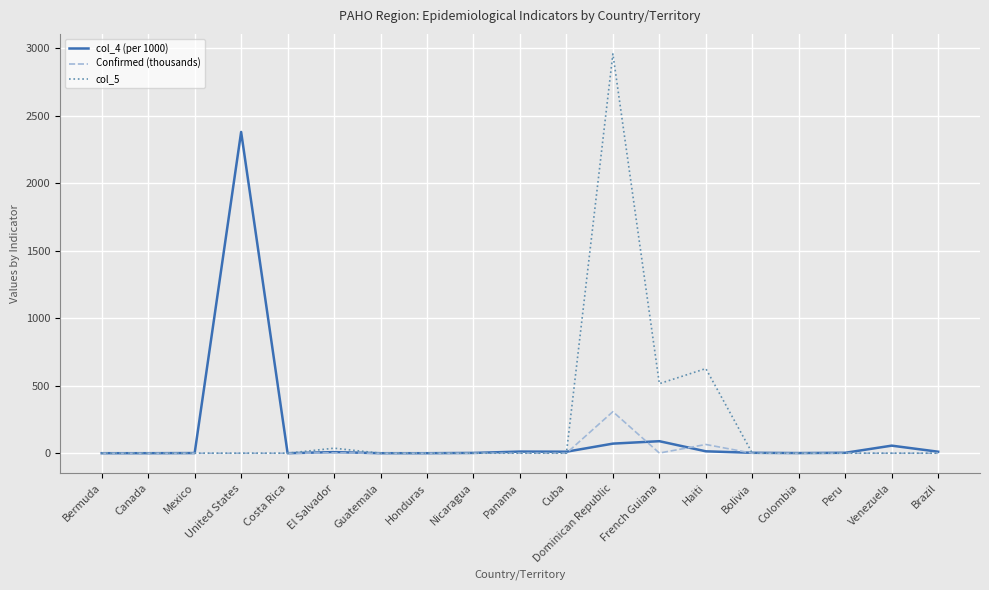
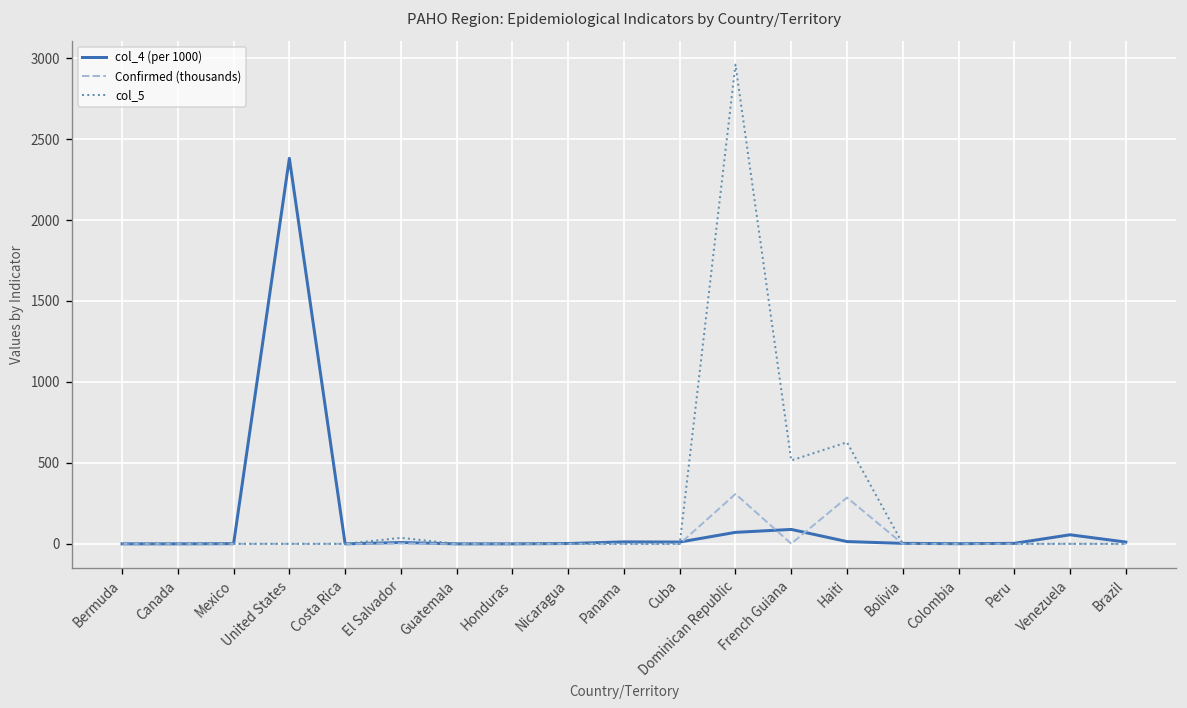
  {
    "Confirmed (thousands)": {
      "Dominican Republic": 310,
      "French Guiana": 0,
-     "Haiti": 60
+     "Haiti": 290
    }
  }
